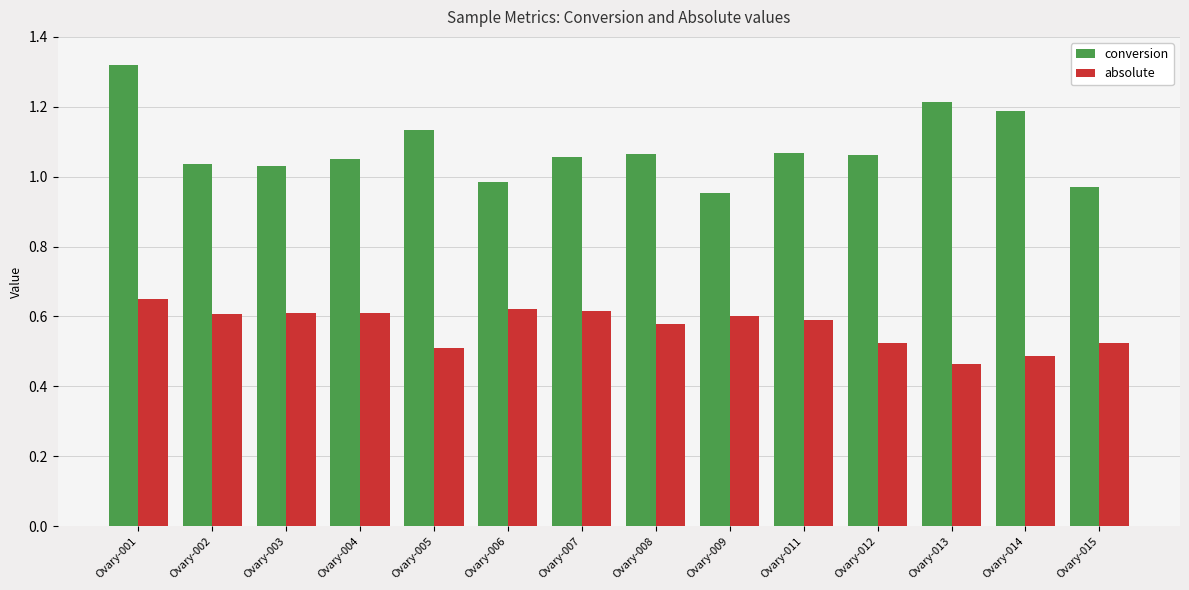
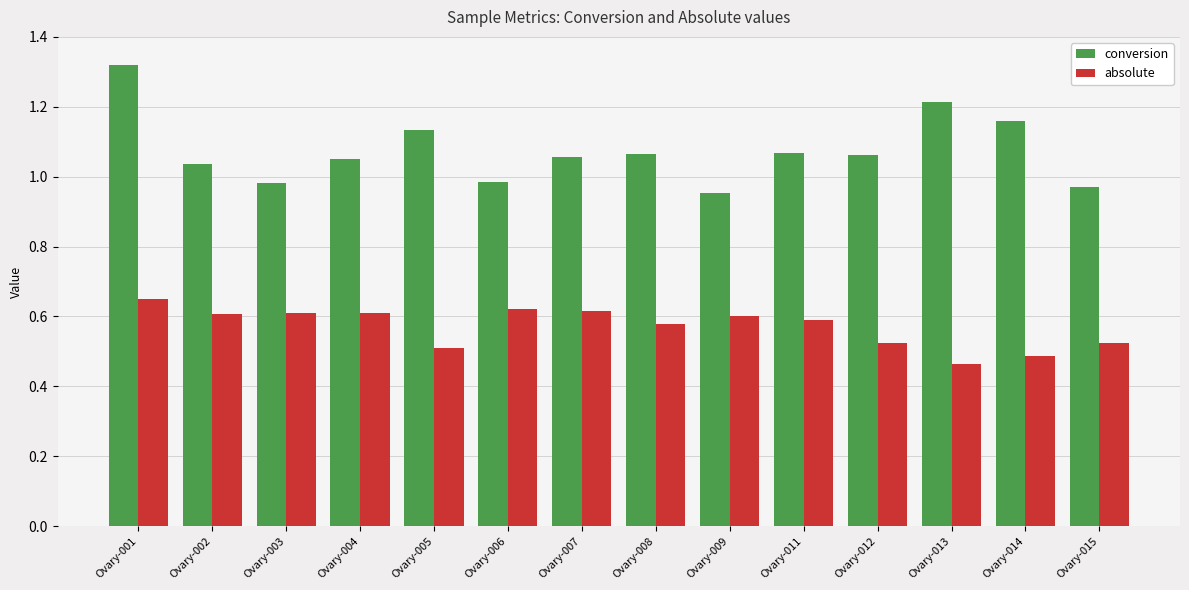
  {
    "conversion": {
      "Ovary-001": 1.32,
      "Ovary-002": 1.04,
-     "Ovary-003": 1.03,
+     "Ovary-003": 0.98,
      "Ovary-004": 1.05,
      "Ovary-005": 1.13,
      "Ovary-006": 0.98,
      "Ovary-007": 1.06,
      "Ovary-008": 1.06,
      "Ovary-009": 0.95,
      "Ovary-011": 1.07,
      "Ovary-012": 1.06,
      "Ovary-013": 1.21,
-     "Ovary-014": 1.19,
+     "Ovary-014": 1.16,
      "Ovary-015": 0.97
    },
    "absolute": {
      "Ovary-001": 0.65,
      "Ovary-002": 0.61,
      "Ovary-003": 0.61,
      "Ovary-004": 0.61,
      "Ovary-005": 0.51,
      "Ovary-006": 0.62,
      "Ovary-007": 0.61,
      "Ovary-008": 0.58,
      "Ovary-009": 0.60,
      "Ovary-011": 0.59,
      "Ovary-012": 0.52,
      "Ovary-013": 0.46,
      "Ovary-014": 0.49,
      "Ovary-015": 0.52
    }
  }
